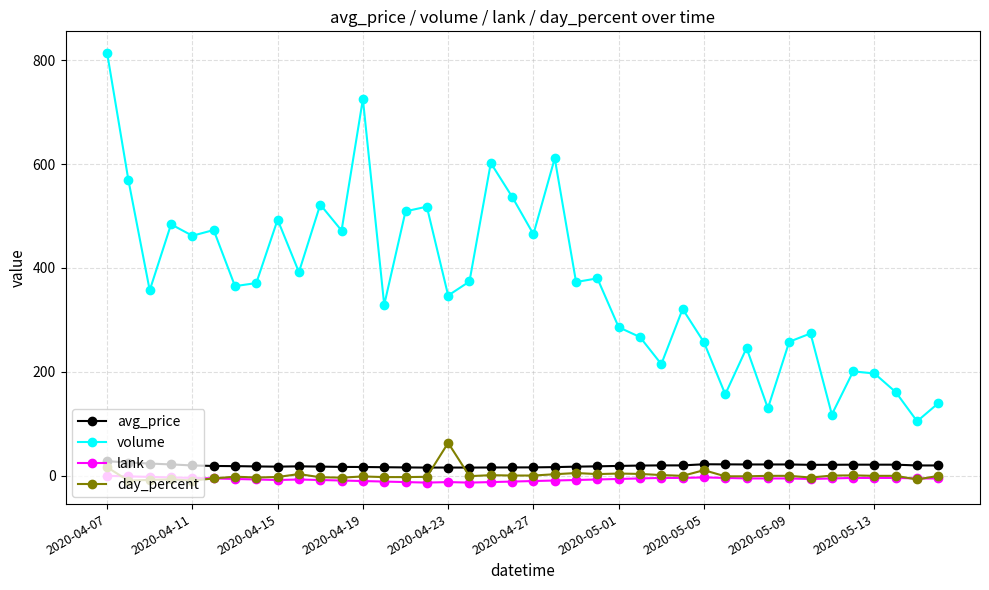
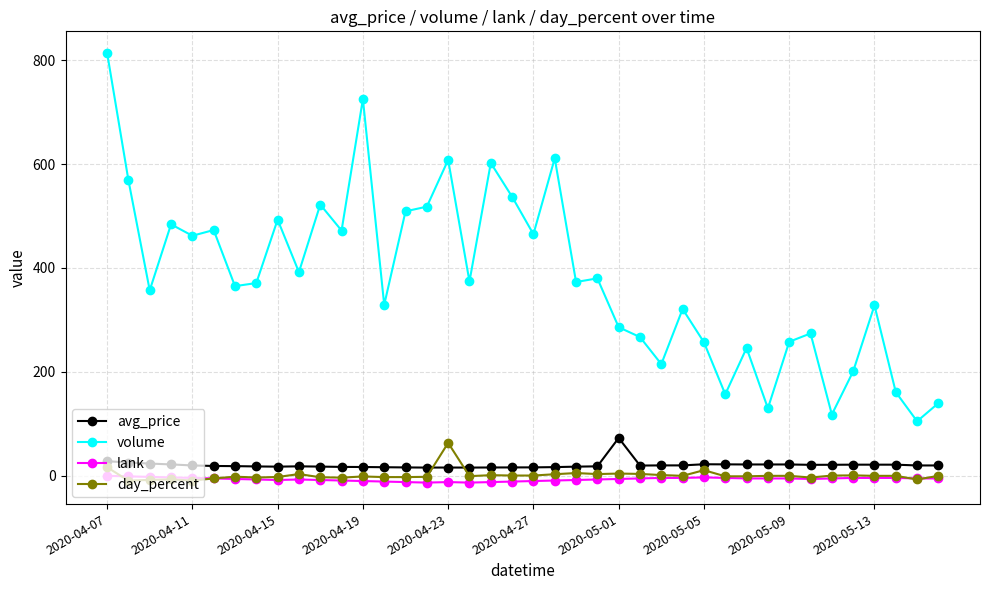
  {
    "avg_price": {
      "2020-04-15": 20,
      "2020-04-19": 20,
      "2020-04-23": 20,
      "2020-04-27": 20,
-     "2020-05-01": 20,
+     "2020-05-01": 70,
      "2020-05-05": 20,
      "2020-05-09": 20,
      "2020-05-13": 20
    },
    "volume": {
      "2020-04-07": 810,
      "2020-04-11": 460,
      "2020-04-15": 490,
      "2020-04-19": 730,
-     "2020-04-23": 350,
+     "2020-04-23": 610,
      "2020-04-27": 470,
      "2020-05-01": 290,
      "2020-05-05": 260,
      "2020-05-09": 260,
-     "2020-05-13": 200
+     "2020-05-13": 330
    },
    "lank": {
      "2020-04-15": -10,
      "2020-04-19": -10,
      "2020-04-23": -10,
      "2020-04-27": -10,
      "2020-05-01": -10,
      "2020-05-05": 0,
      "2020-05-09": -10
    },
    "day_percent": {
      "2020-04-15": 0,
      "2020-04-19": 0,
      "2020-04-23": 60,
      "2020-04-27": 0,
      "2020-05-01": 0,
      "2020-05-05": 10,
      "2020-05-09": 0
    }
  }
